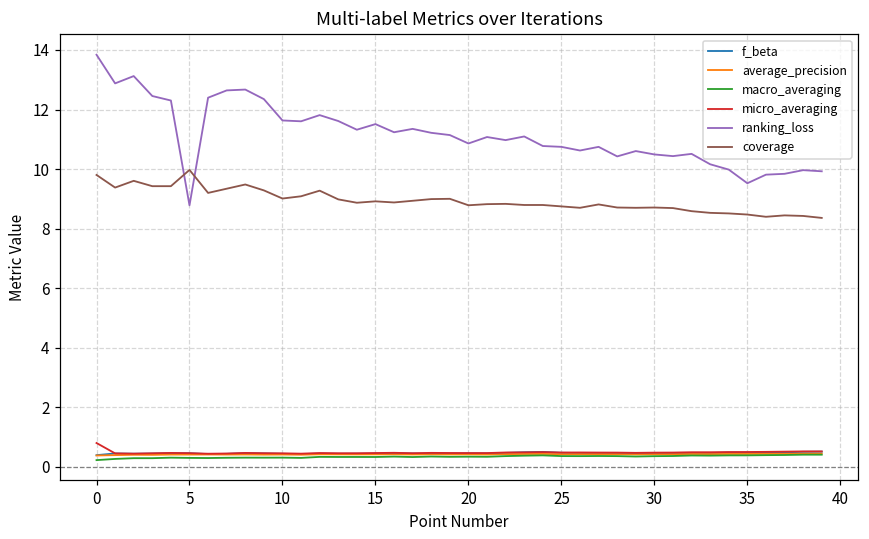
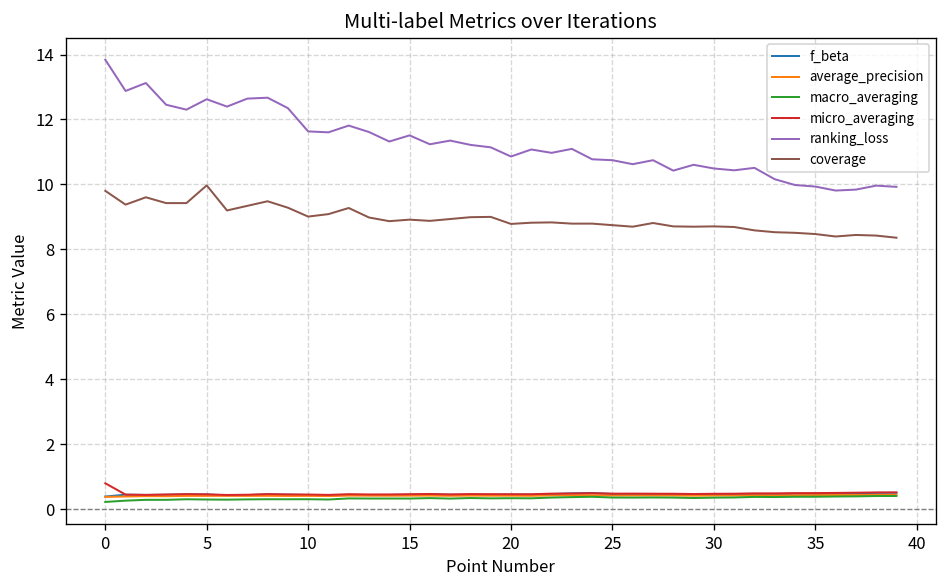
  {
    "macro_averaging": {
      "0": 0.2,
      "5": 0.3,
      "10": 0.3
    },
    "micro_averaging": {
      "0": 0.8
    },
    "ranking_loss": {
      "0": 13.8,
-     "5": 8.8,
+     "5": 12.6,
      "10": 11.6,
      "15": 11.5,
      "20": 10.9,
      "25": 10.7,
      "30": 10.5,
-     "35": 9.5
+     "35": 9.9
    },
    "coverage": {
      "0": 9.8,
      "5": 10.0,
      "10": 9.0,
      "15": 8.9,
      "20": 8.8,
      "25": 8.7,
      "30": 8.7,
      "35": 8.5
    }
  }
